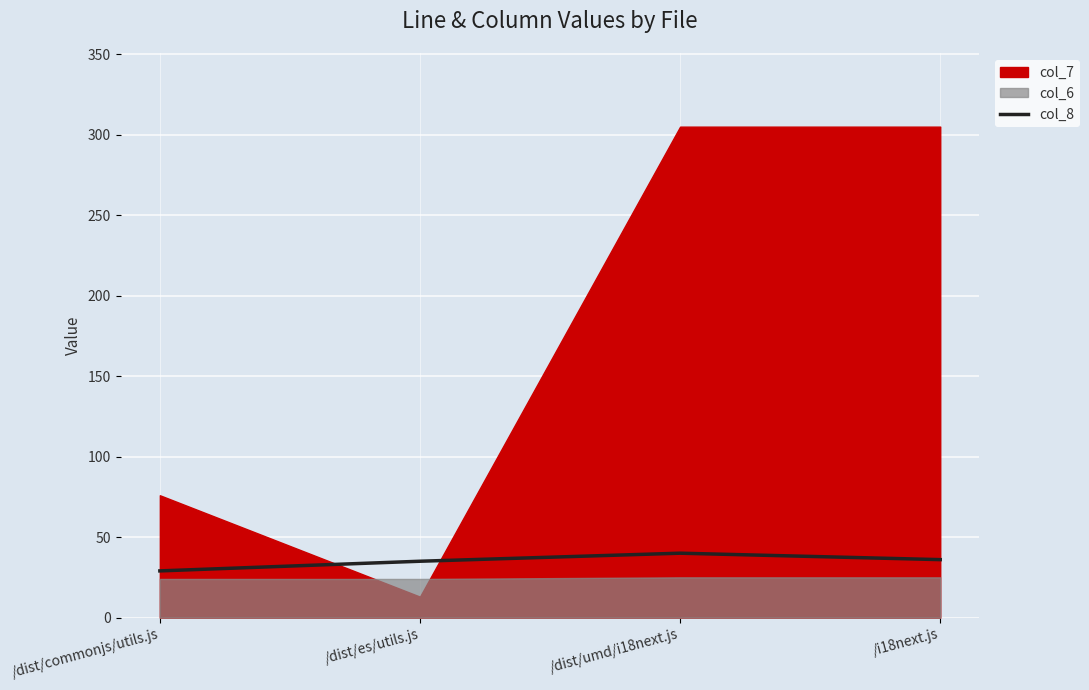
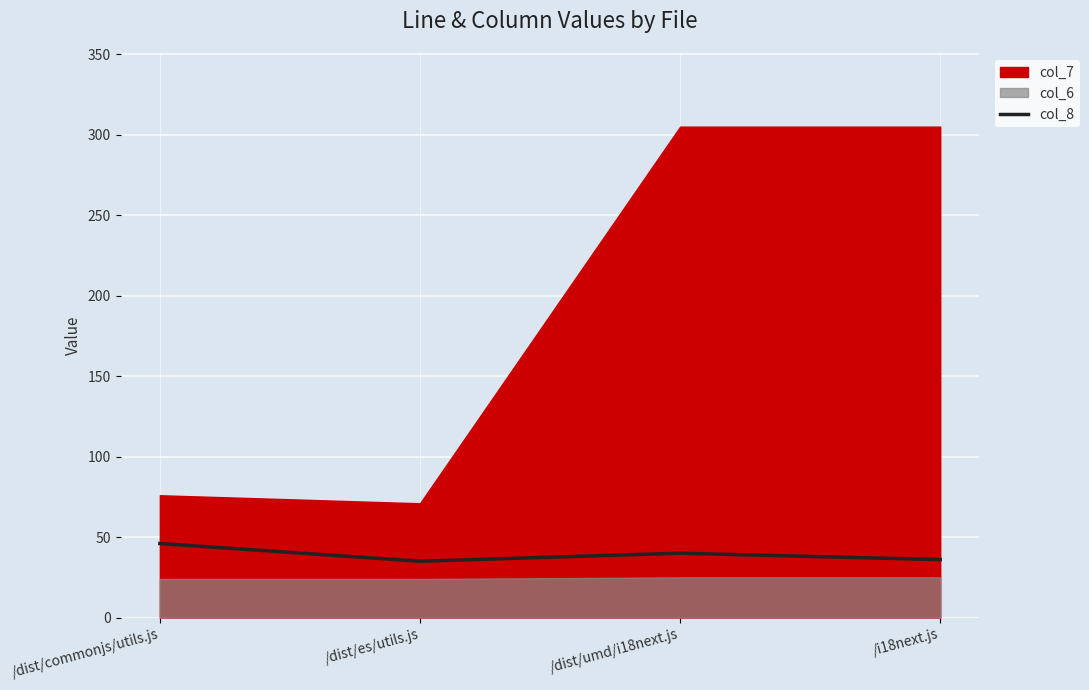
  {
    "col_8": {
-     "/dist/commonjs/utils.js": 29,
+     "/dist/commonjs/utils.js": 46,
      "/dist/es/utils.js": 35,
      "/dist/umd/i18next.js": 40,
      "/i18next.js": 36
    },
    "col_7": {
      "/dist/commonjs/utils.js": 76,
-     "/dist/es/utils.js": 13,
+     "/dist/es/utils.js": 71,
      "/dist/umd/i18next.js": 305,
      "/i18next.js": 305
    },
    "col_6": {
      "/dist/commonjs/utils.js": 24,
      "/dist/es/utils.js": 24,
      "/dist/umd/i18next.js": 25,
      "/i18next.js": 25
    }
  }
